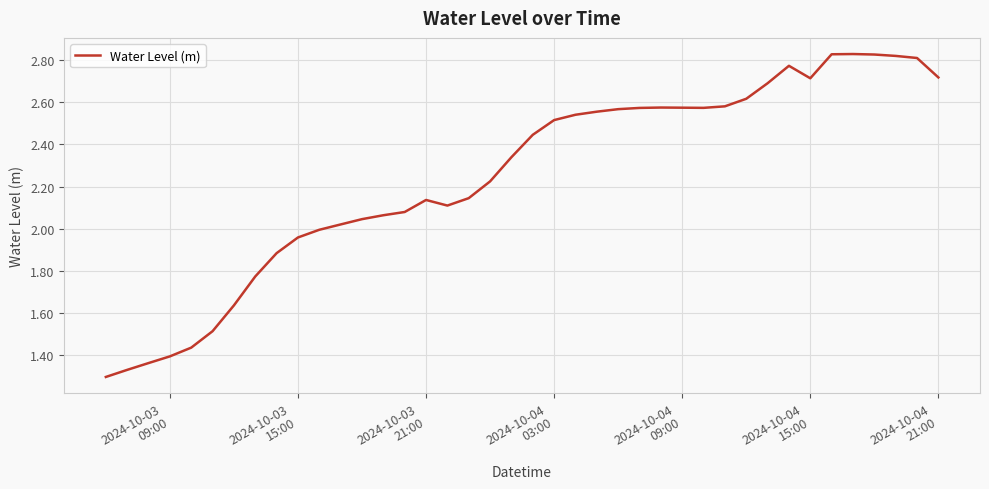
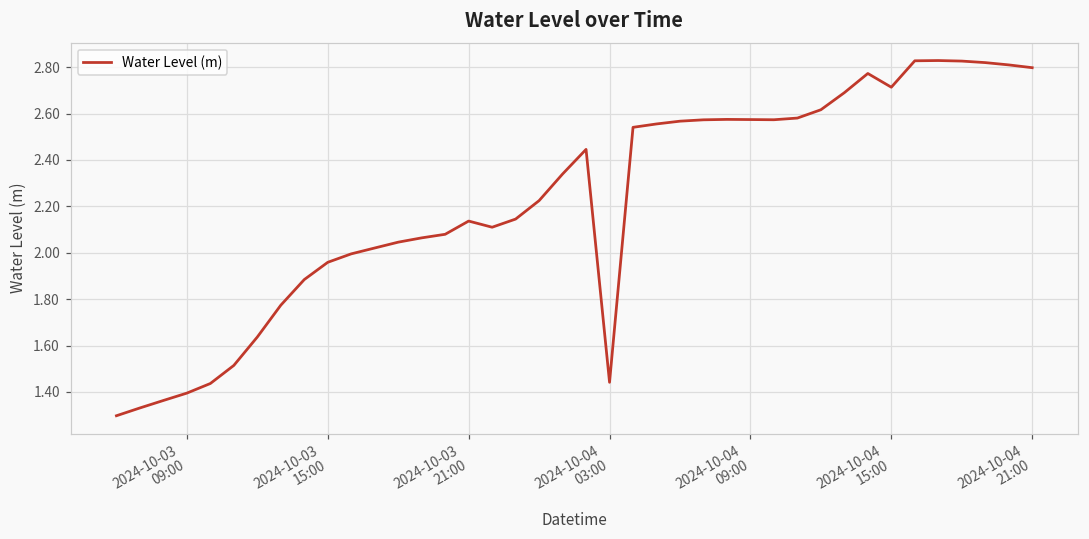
  {
    "2024-10-03 09:00": 1.39,
    "2024-10-03 15:00": 1.96,
    "2024-10-03 21:00": 2.14,
-   "2024-10-04 03:00": 2.52,
+   "2024-10-04 03:00": 1.44,
    "2024-10-04 09:00": 2.57,
    "2024-10-04 15:00": 2.71,
-   "2024-10-04 21:00": 2.72
+   "2024-10-04 21:00": 2.80
  }
